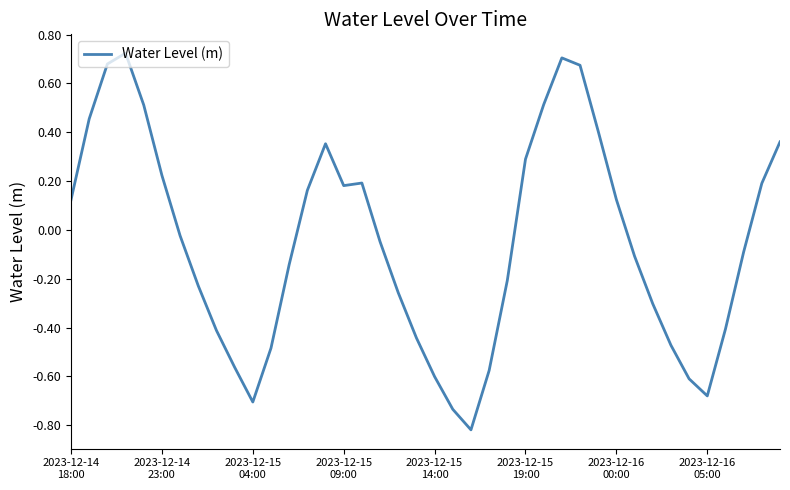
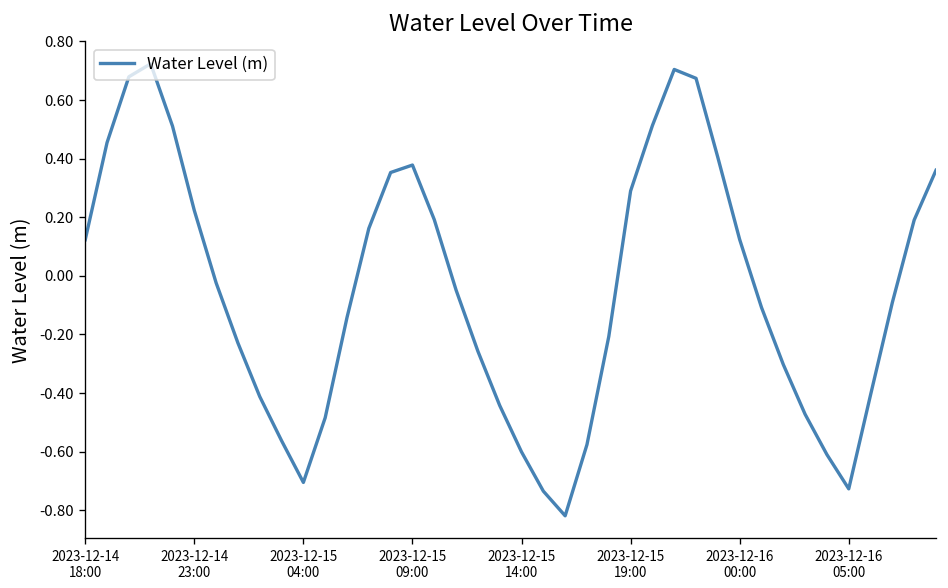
  {
    "2023-12-14 18:00": 0.12,
    "2023-12-14 23:00": 0.22,
    "2023-12-15 04:00": -0.71,
-   "2023-12-15 09:00": 0.18,
+   "2023-12-15 09:00": 0.38,
    "2023-12-15 14:00": -0.60,
    "2023-12-15 19:00": 0.29,
    "2023-12-16 00:00": 0.12,
-   "2023-12-16 05:00": -0.68
+   "2023-12-16 05:00": -0.73
  }
